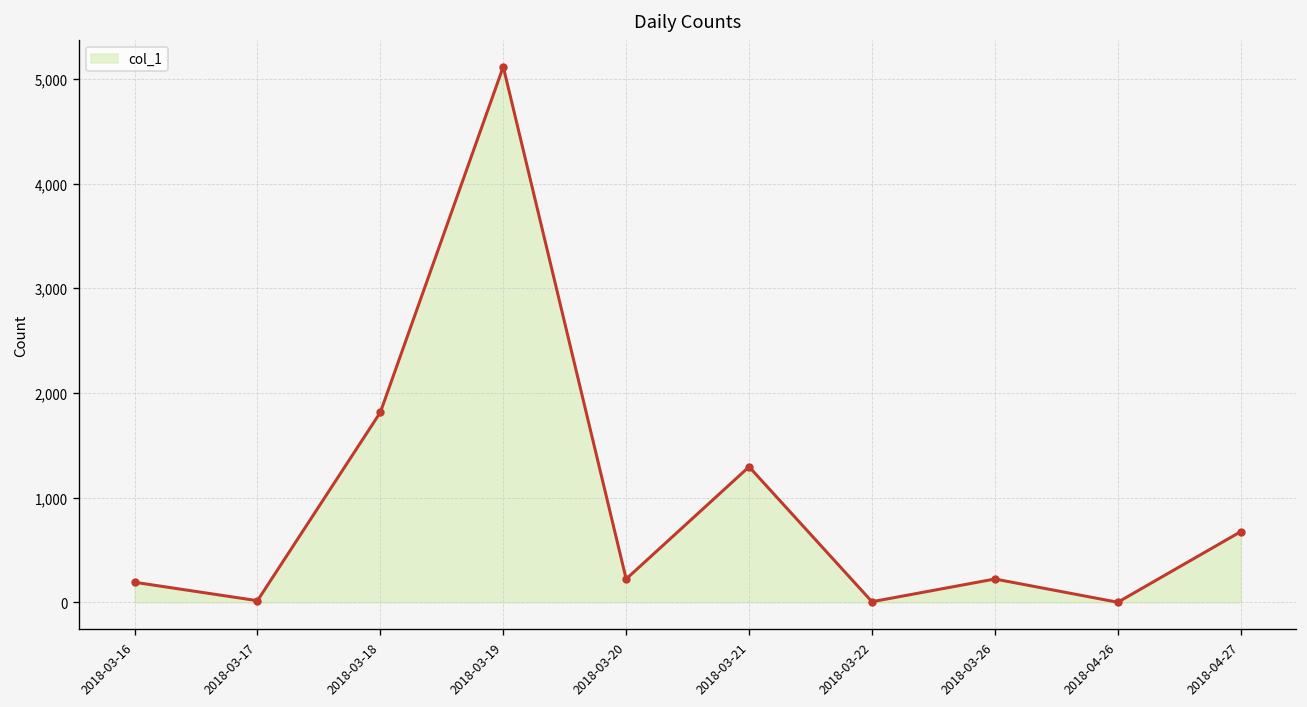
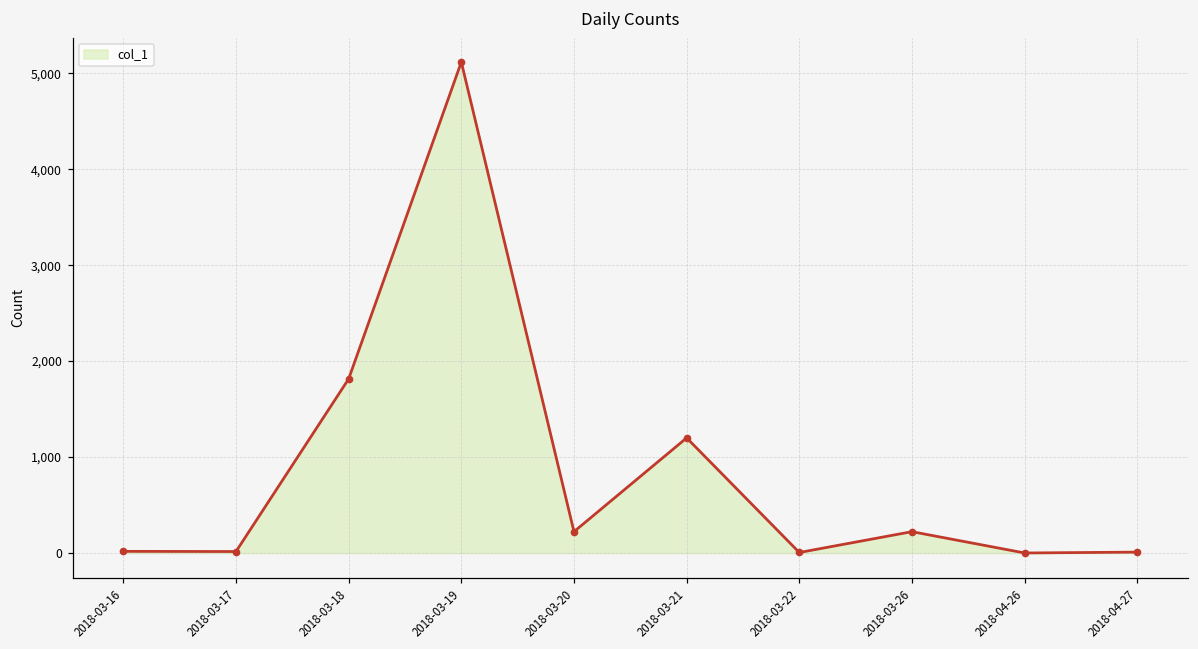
  {
-   "2018-03-16": "200",
+   "2018-03-16": "0",
    "2018-03-17": "0",
    "2018-03-18": "1,800",
    "2018-03-19": "5,100",
    "2018-03-20": "200",
-   "2018-03-21": "1,300",
+   "2018-03-21": "1,200",
    "2018-03-22": "0",
    "2018-03-26": "200",
    "2018-04-26": "0",
-   "2018-04-27": "700"
+   "2018-04-27": "0"
  }
